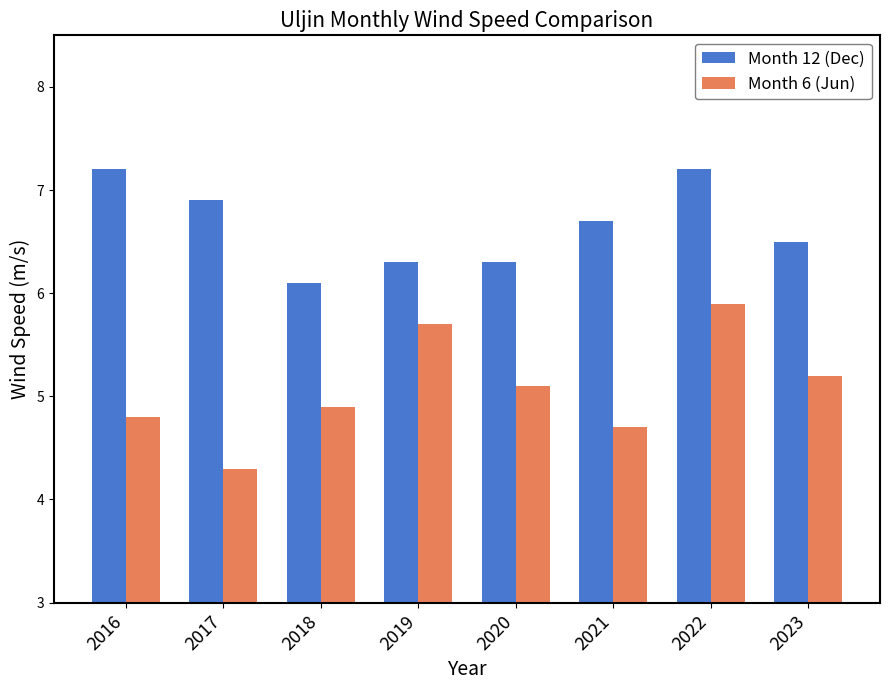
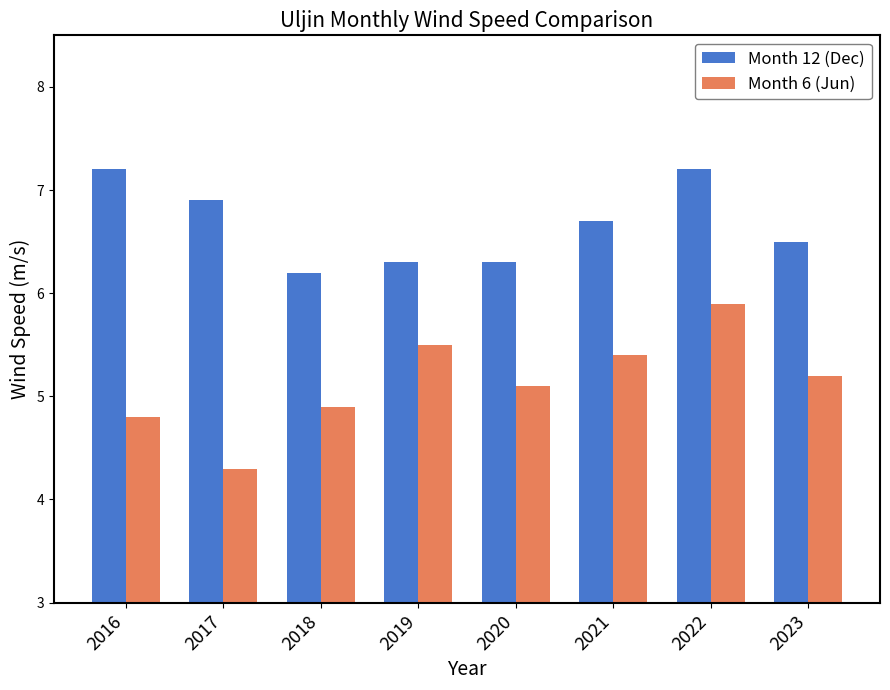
  {
    "Month 12 (Dec)": {
      "2016": 7.2,
      "2017": 6.9,
-     "2018": 6.1,
+     "2018": 6.2,
      "2019": 6.3,
      "2020": 6.3,
      "2021": 6.7,
      "2022": 7.2,
      "2023": 6.5
    },
    "Month 6 (Jun)": {
      "2016": 4.8,
      "2017": 4.3,
      "2018": 4.9,
-     "2019": 5.7,
+     "2019": 5.5,
      "2020": 5.1,
-     "2021": 4.7,
+     "2021": 5.4,
      "2022": 5.9,
      "2023": 5.2
    }
  }
